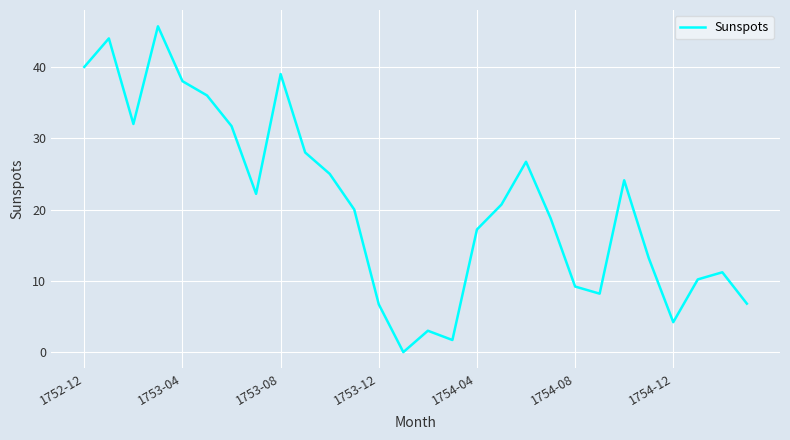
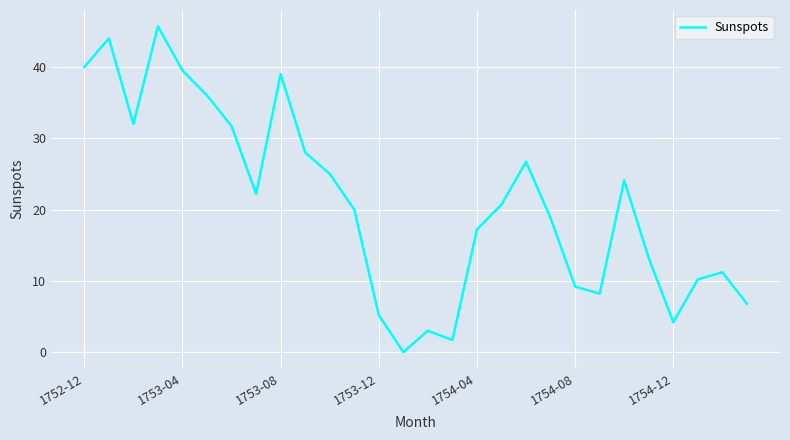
  {
    "1752-12": 40,
-   "1753-04": 38,
+   "1753-04": 40,
    "1753-08": 39,
-   "1753-12": 7,
+   "1753-12": 5,
    "1754-04": 17,
    "1754-08": 9,
    "1754-12": 4
  }
